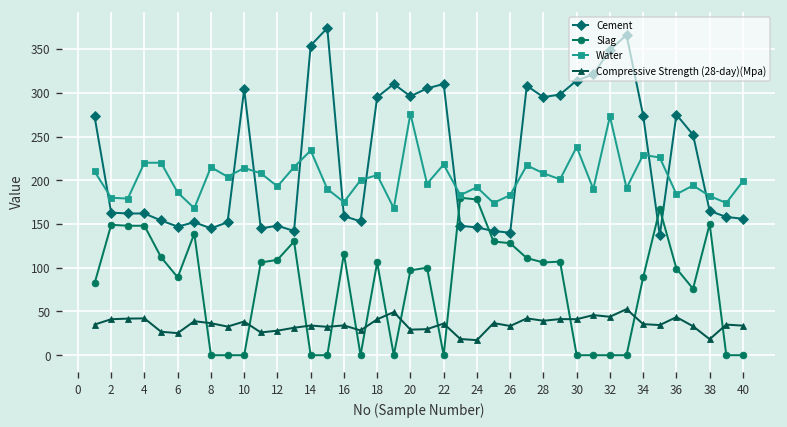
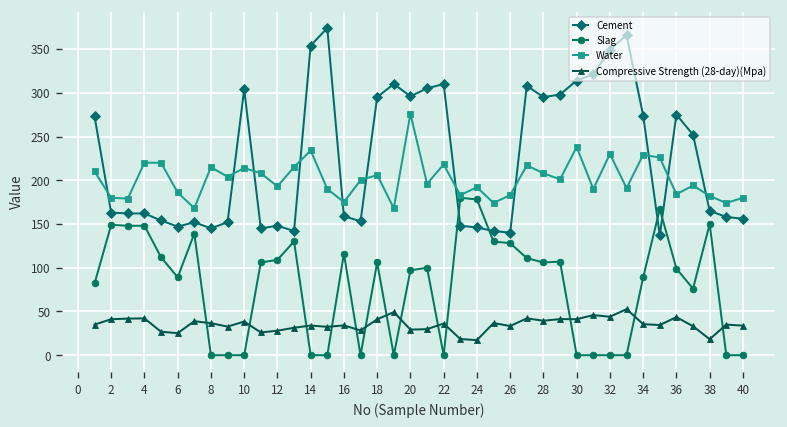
  {
    "Water": {
      "2": 180,
      "4": 220,
      "6": 190,
      "8": 220,
      "10": 210,
      "12": 190,
      "14": 230,
      "16": 180,
      "18": 210,
      "20": 280,
      "22": 220,
      "24": 190,
      "26": 180,
      "28": 210,
      "30": 240,
-     "32": 270,
+     "32": 230,
      "34": 230,
      "36": 180,
      "38": 180,
-     "40": 200
+     "40": 180
    }
  }
